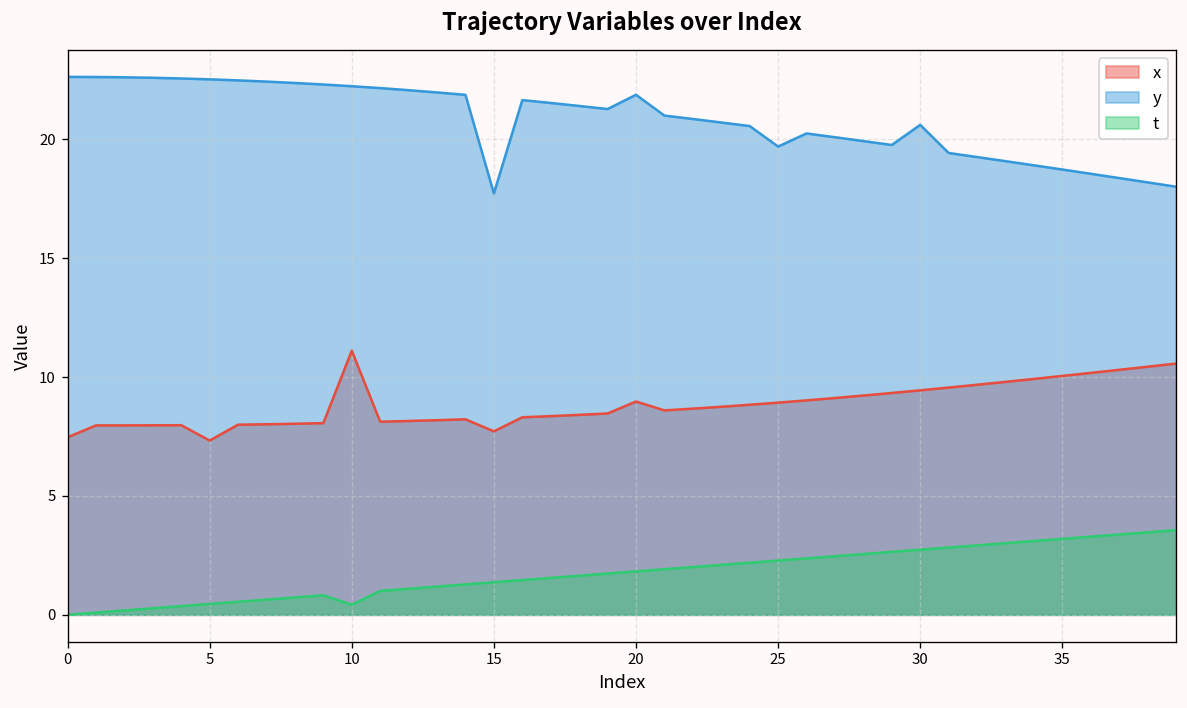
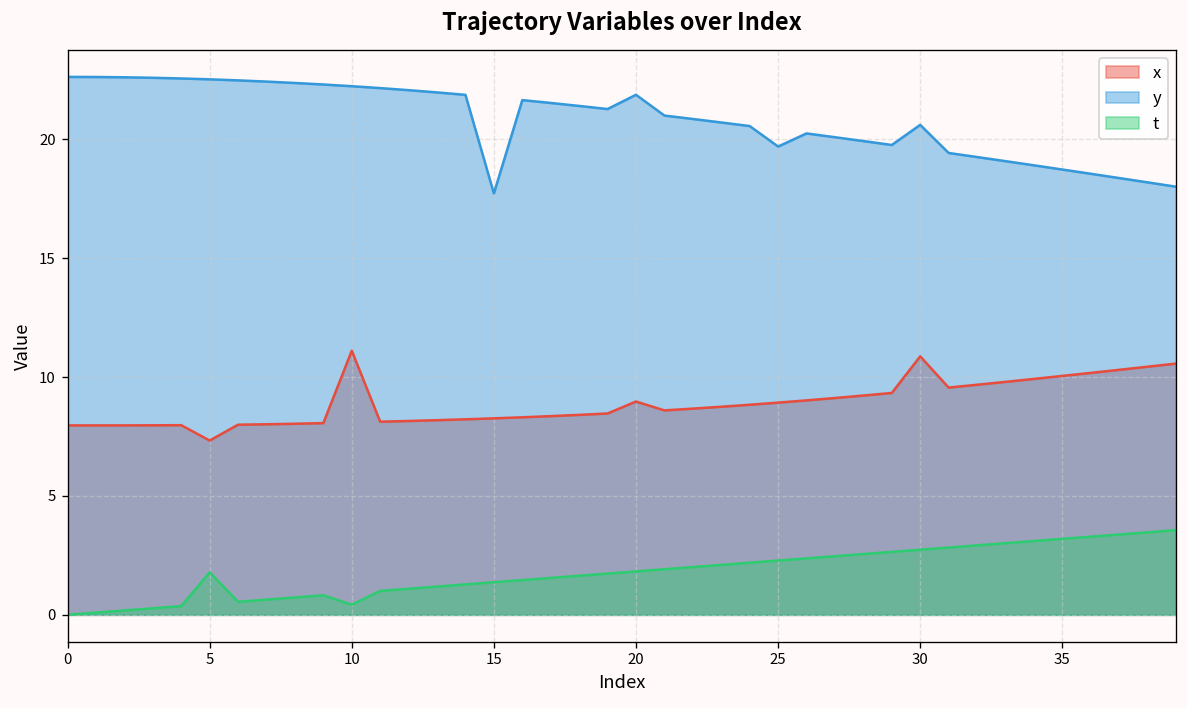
  {
    "x": {
-     "0": 7.5,
+     "0": 8.0,
      "5": 7.3,
      "10": 11.1,
-     "15": 7.7,
+     "15": 8.3,
      "20": 9.0,
      "25": 8.9,
-     "30": 9.4,
+     "30": 10.9,
      "35": 10.0
    },
    "y": {
      "0": 22.6,
      "5": 22.5,
      "10": 22.2,
      "15": 17.7,
      "20": 21.9,
      "25": 19.7,
      "30": 20.6,
      "35": 18.7
    },
    "t": {
      "0": 0.0,
-     "5": 0.5,
+     "5": 1.8,
      "10": 0.4,
      "15": 1.4,
      "20": 1.8,
      "25": 2.3,
      "30": 2.7,
      "35": 3.2
    }
  }
